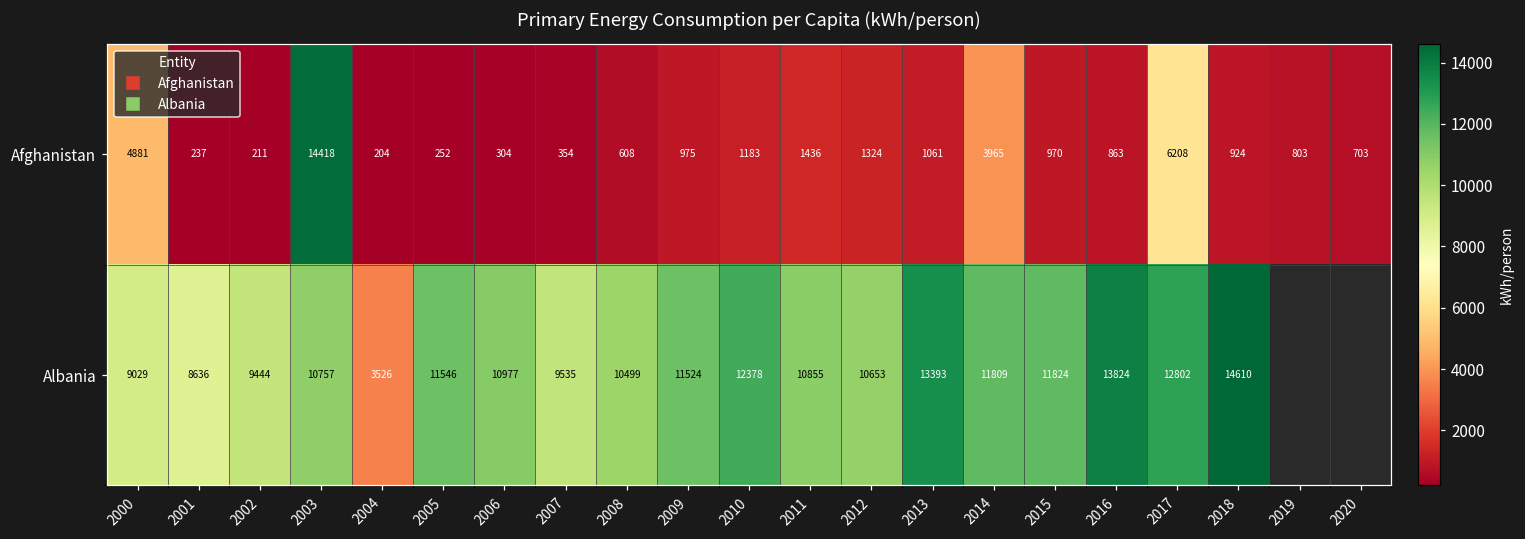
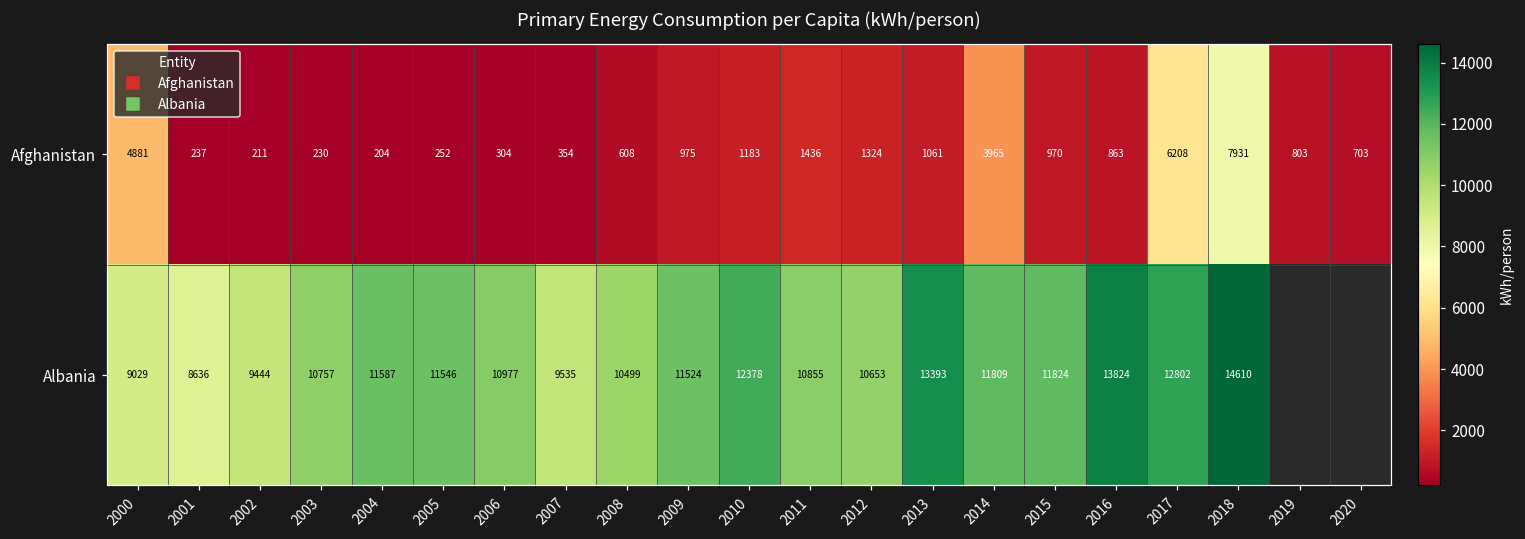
  {
    "Afghanistan": {
      "2000": 4881,
      "2001": 237,
      "2002": 211,
-     "2003": 14418,
+     "2003": 230,
      "2004": 204,
      "2005": 252,
      "2006": 304,
      "2007": 354,
      "2008": 608,
      "2009": 975,
      "2010": 1183,
      "2011": 1436,
      "2012": 1324,
      "2013": 1061,
      "2014": 3965,
      "2015": 970,
      "2016": 863,
      "2017": 6208,
-     "2018": 924,
+     "2018": 7931,
      "2019": 803,
      "2020": 703
    },
    "Albania": {
      "2000": 9029,
      "2001": 8636,
      "2002": 9444,
      "2003": 10757,
-     "2004": 3526,
+     "2004": 11587,
      "2005": 11546,
      "2006": 10977,
      "2007": 9535,
      "2008": 10499,
      "2009": 11524,
      "2010": 12378,
      "2011": 10855,
      "2012": 10653,
      "2013": 13393,
      "2014": 11809,
      "2015": 11824,
      "2016": 13824,
      "2017": 12802,
      "2018": 14610
    }
  }
